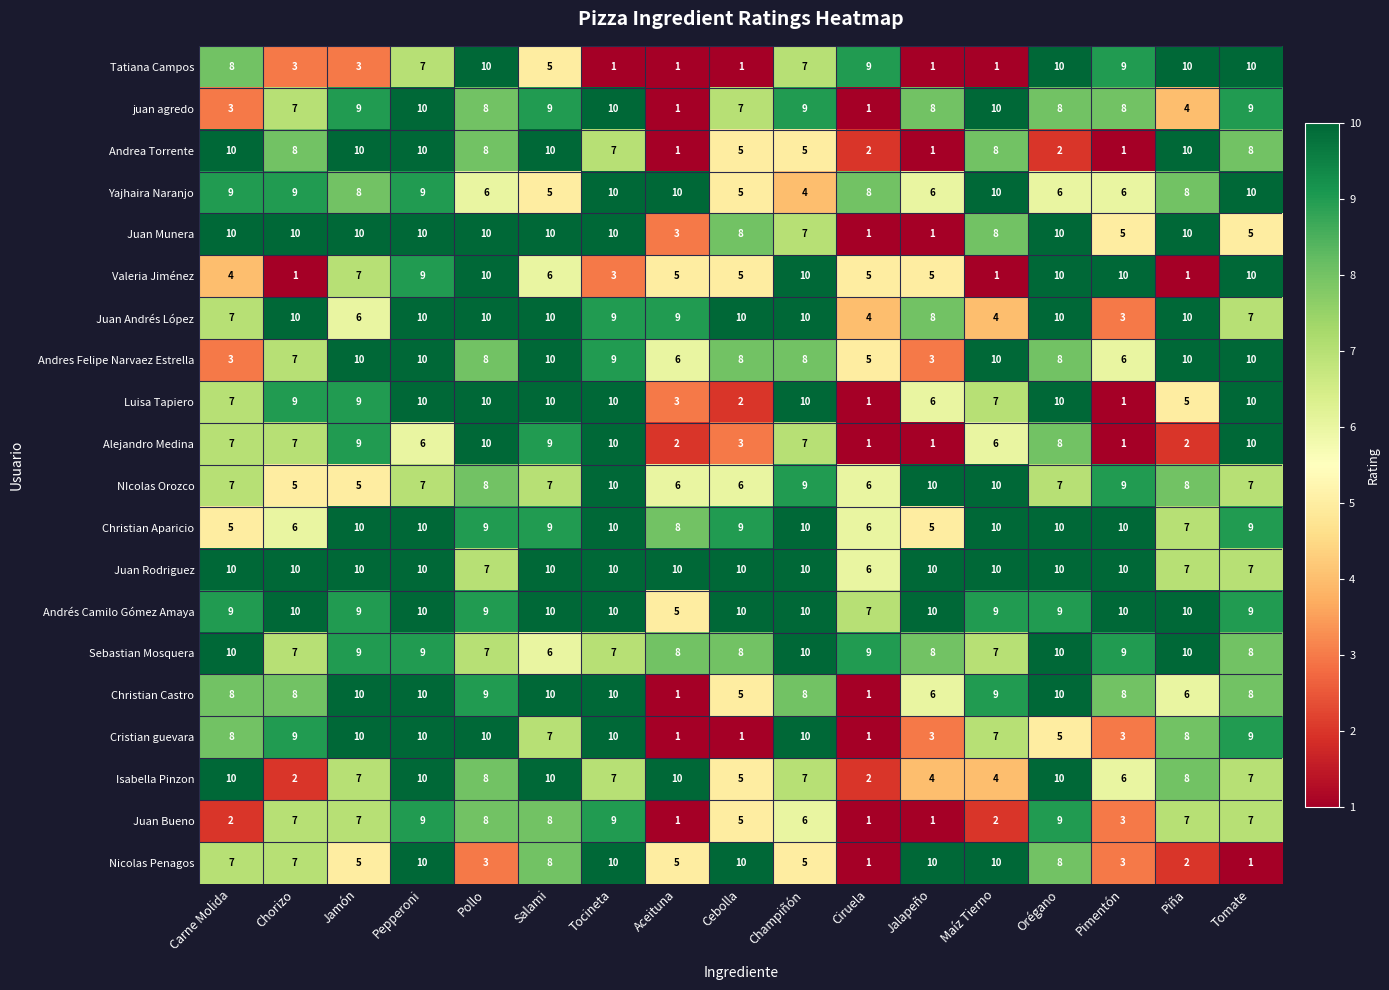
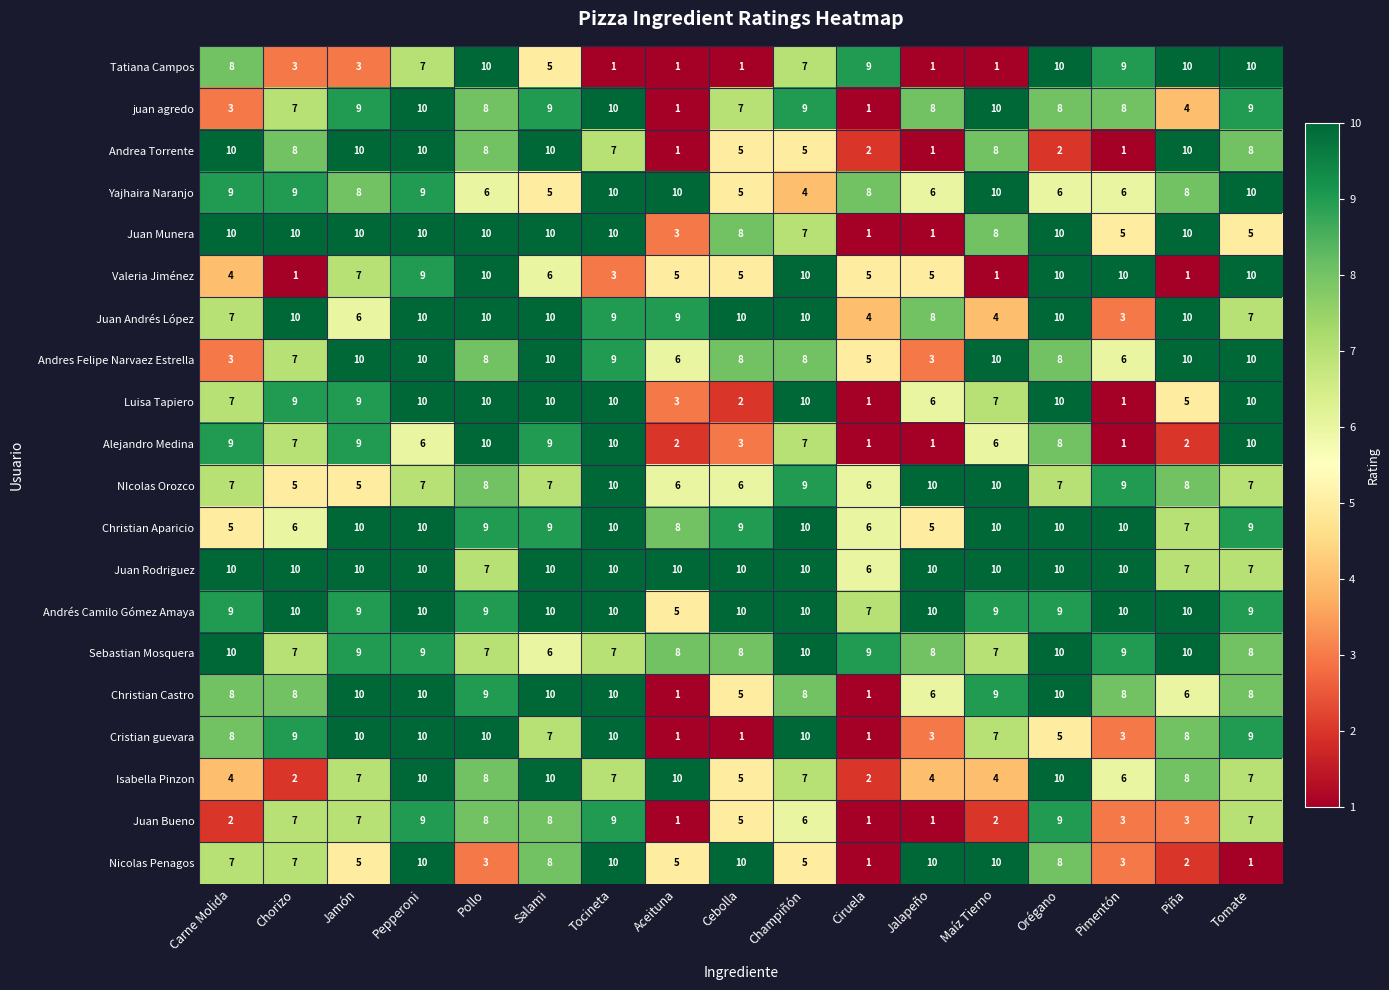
  {
    "Alejandro Medina": {
-     "Carne Molida": 7,
+     "Carne Molida": 9,
      "Chorizo": 7,
      "Jamón": 9,
      "Pepperoni": 6,
      "Pollo": 10,
      "Salami": 9,
      "Tocineta": 10,
      "Aceituna": 2,
      "Cebolla": 3,
      "Champiñón": 7,
      "Ciruela": 1,
      "Jalapeño": 1,
      "Maíz Tierno": 6,
      "Orégano": 8,
      "Pimentón": 1,
      "Piña": 2,
      "Tomate": 10
    },
    "Isabella Pinzon": {
-     "Carne Molida": 10,
+     "Carne Molida": 4,
      "Chorizo": 2,
      "Jamón": 7,
      "Pepperoni": 10,
      "Pollo": 8,
      "Salami": 10,
      "Tocineta": 7,
      "Aceituna": 10,
      "Cebolla": 5,
      "Champiñón": 7,
      "Ciruela": 2,
      "Jalapeño": 4,
      "Maíz Tierno": 4,
      "Orégano": 10,
      "Pimentón": 6,
      "Piña": 8,
      "Tomate": 7
    },
    "Juan Bueno": {
      "Carne Molida": 2,
      "Chorizo": 7,
      "Jamón": 7,
      "Pepperoni": 9,
      "Pollo": 8,
      "Salami": 8,
      "Tocineta": 9,
      "Aceituna": 1,
      "Cebolla": 5,
      "Champiñón": 6,
      "Ciruela": 1,
      "Jalapeño": 1,
      "Maíz Tierno": 2,
      "Orégano": 9,
      "Pimentón": 3,
-     "Piña": 7,
+     "Piña": 3,
      "Tomate": 7
    }
  }
